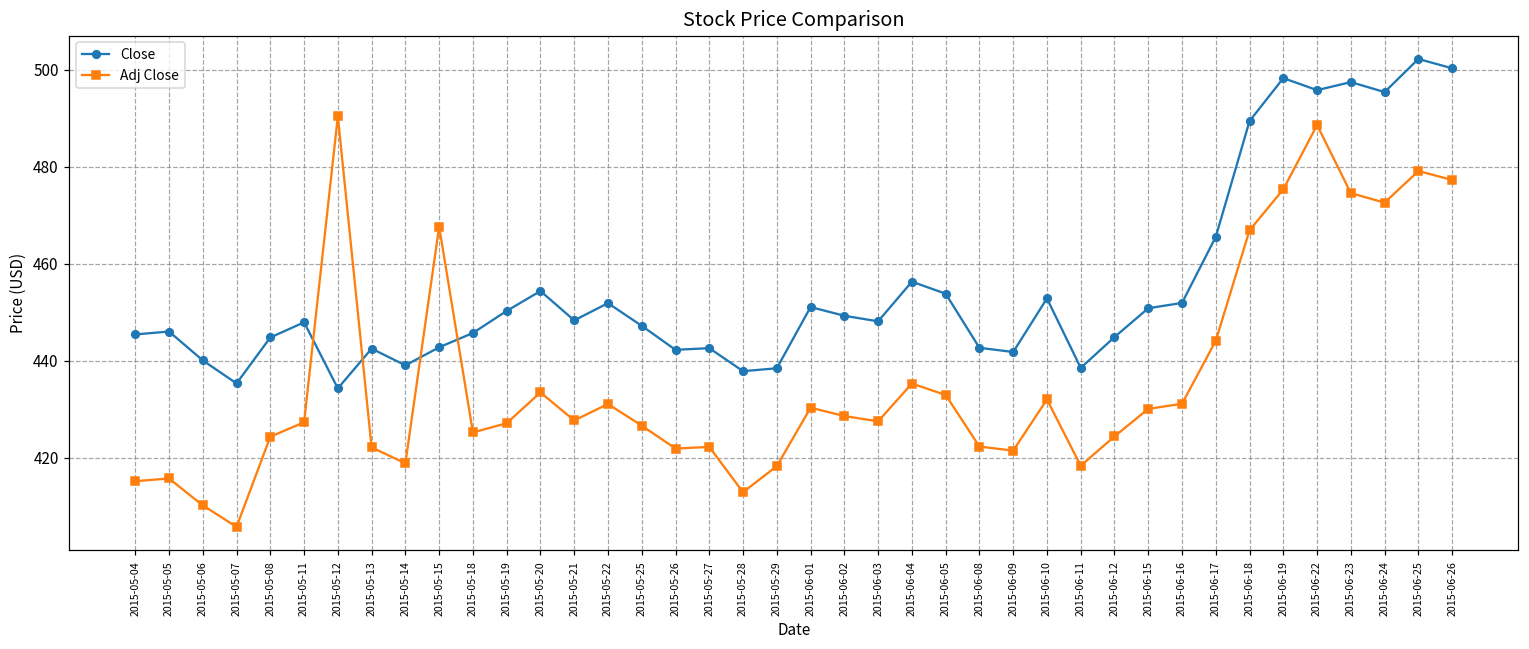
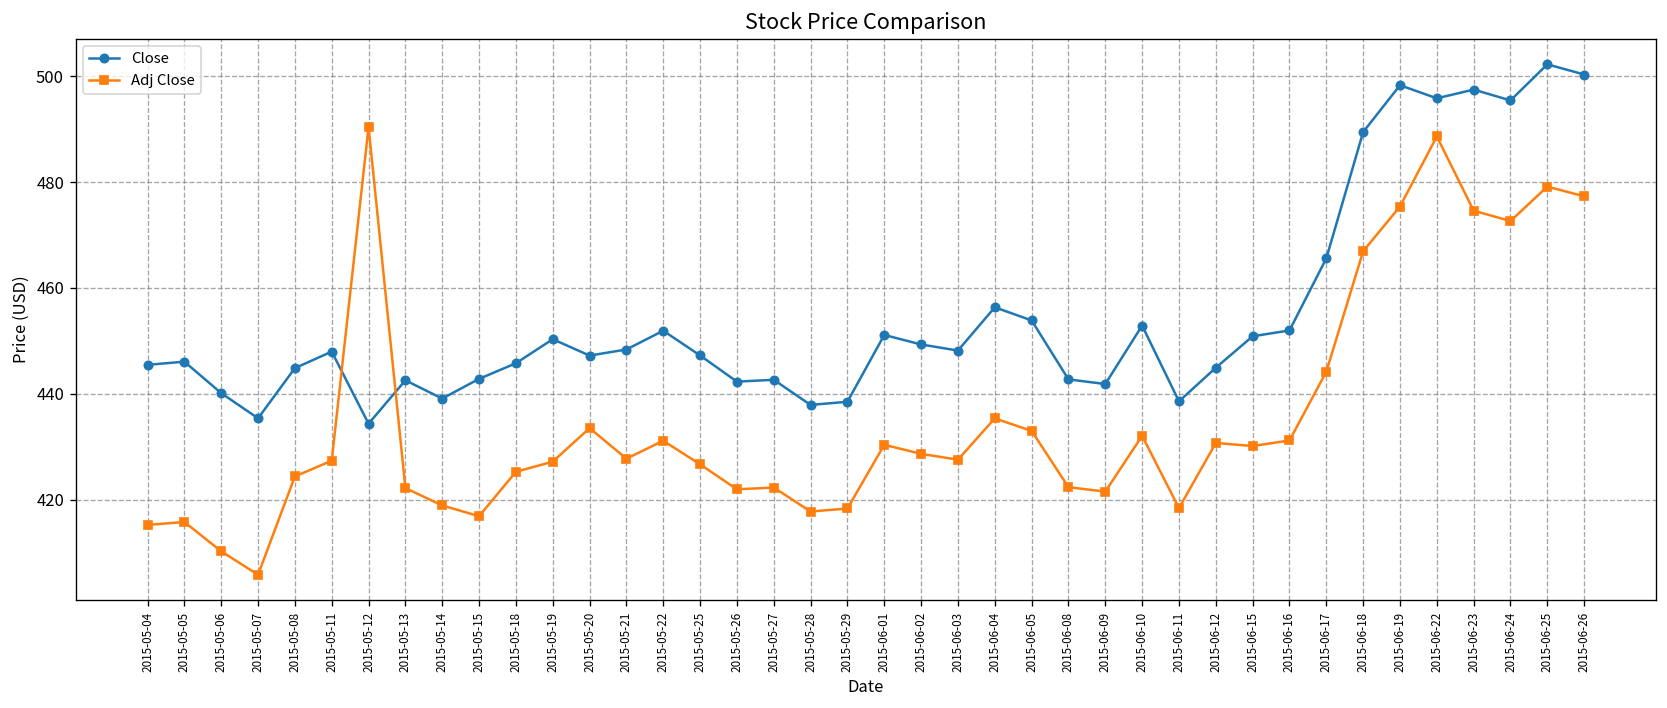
  {
    "Close": {
      "2015-05-04": 445,
      "2015-05-05": 446,
      "2015-05-06": 440,
      "2015-05-07": 435,
      "2015-05-08": 445,
      "2015-05-11": 448,
      "2015-05-12": 434,
      "2015-05-13": 443,
      "2015-05-14": 439,
      "2015-05-15": 443,
      "2015-05-18": 446,
      "2015-05-19": 450,
-     "2015-05-20": 454,
+     "2015-05-20": 447,
      "2015-05-21": 448,
      "2015-05-22": 452,
      "2015-05-25": 447,
      "2015-05-26": 442,
      "2015-05-27": 443,
      "2015-05-28": 438,
      "2015-05-29": 439,
      "2015-06-01": 451,
      "2015-06-02": 449,
      "2015-06-03": 448,
      "2015-06-04": 456,
      "2015-06-05": 454,
      "2015-06-08": 443,
      "2015-06-09": 442,
      "2015-06-10": 453,
      "2015-06-11": 439,
      "2015-06-12": 445,
      "2015-06-15": 451,
      "2015-06-16": 452,
      "2015-06-17": 466,
      "2015-06-18": 489,
      "2015-06-19": 498,
      "2015-06-22": 496,
      "2015-06-23": 498,
      "2015-06-24": 495,
      "2015-06-25": 502,
      "2015-06-26": 500
    },
    "Adj Close": {
      "2015-05-04": 415,
      "2015-05-05": 416,
      "2015-05-06": 410,
      "2015-05-07": 406,
      "2015-05-08": 424,
      "2015-05-11": 427,
      "2015-05-12": 490,
      "2015-05-13": 422,
      "2015-05-14": 419,
-     "2015-05-15": 468,
+     "2015-05-15": 417,
      "2015-05-18": 425,
      "2015-05-19": 427,
      "2015-05-20": 434,
      "2015-05-21": 428,
      "2015-05-22": 431,
      "2015-05-25": 427,
      "2015-05-26": 422,
      "2015-05-27": 422,
-     "2015-05-28": 413,
+     "2015-05-28": 418,
      "2015-05-29": 418,
      "2015-06-01": 430,
      "2015-06-02": 429,
      "2015-06-03": 428,
      "2015-06-04": 435,
      "2015-06-05": 433,
      "2015-06-08": 422,
      "2015-06-09": 422,
      "2015-06-10": 432,
      "2015-06-11": 418,
-     "2015-06-12": 424,
+     "2015-06-12": 431,
      "2015-06-15": 430,
      "2015-06-16": 431,
      "2015-06-17": 444,
      "2015-06-18": 467,
      "2015-06-19": 475,
      "2015-06-22": 489,
      "2015-06-23": 475,
      "2015-06-24": 473,
      "2015-06-25": 479,
      "2015-06-26": 477
    }
  }
